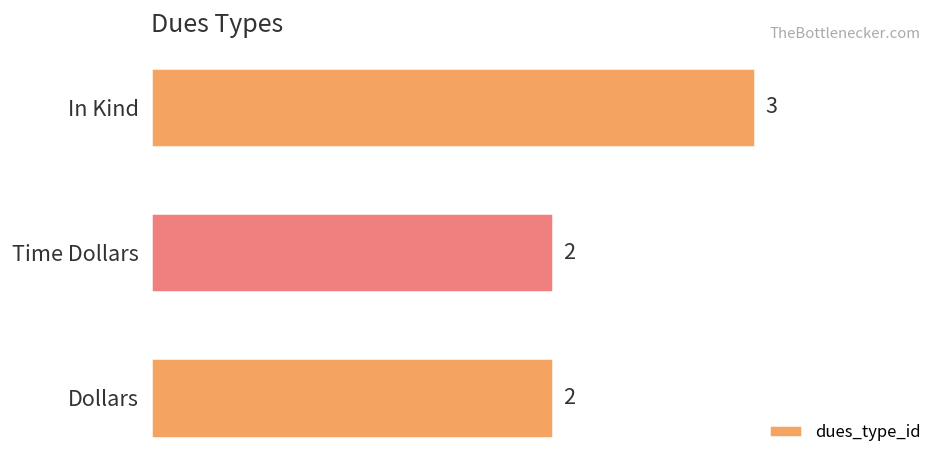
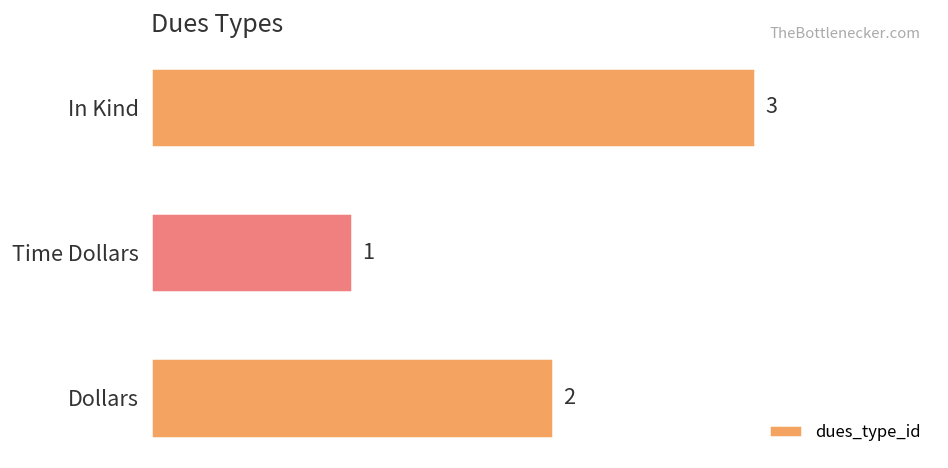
  {
    "In Kind": 3,
-   "Time Dollars": 2,
+   "Time Dollars": 1,
    "Dollars": 2
  }
